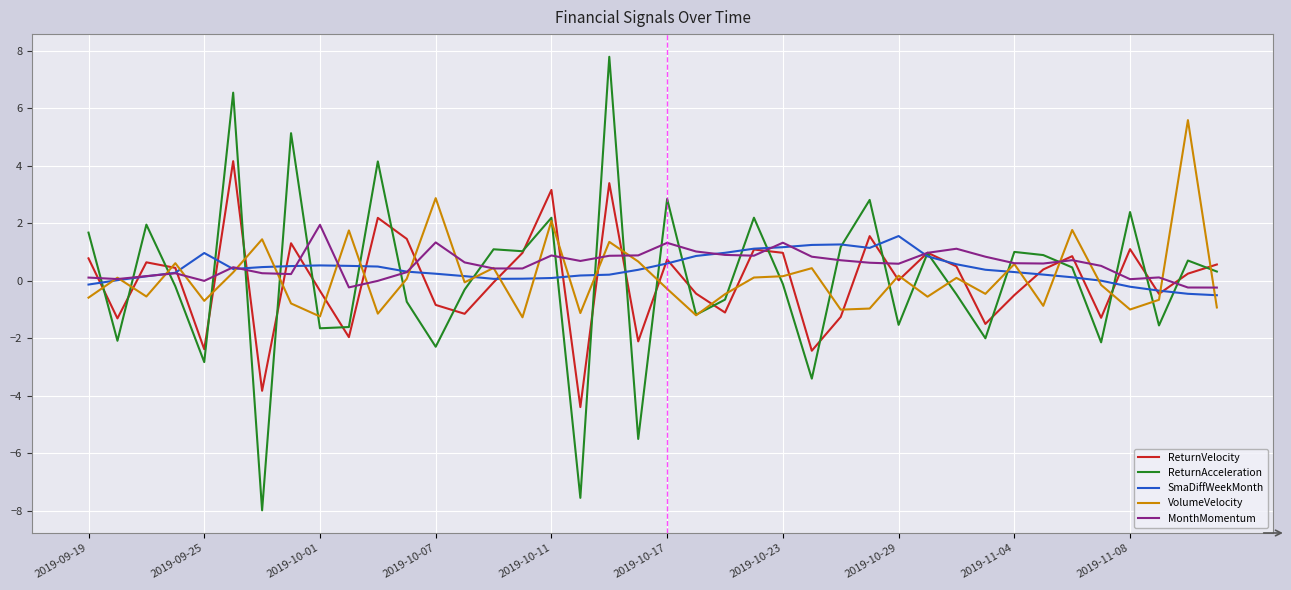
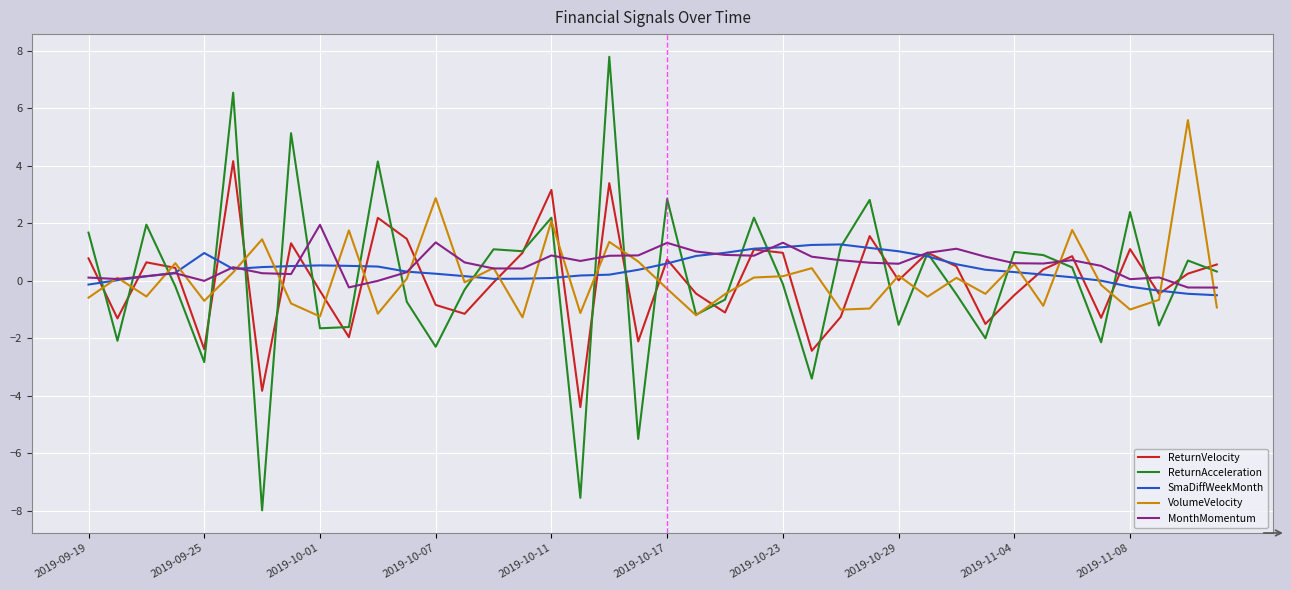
  {
    "ReturnVelocity": {
      "2019-09-19": 0.8,
      "2019-09-25": -2.4,
      "2019-10-01": -0.4,
      "2019-10-07": -0.8,
      "2019-10-11": 3.2,
      "2019-10-17": 0.7,
      "2019-10-23": 1.0,
      "2019-10-29": 0.0,
      "2019-11-04": -0.5,
      "2019-11-08": 1.1
    },
    "ReturnAcceleration": {
      "2019-09-19": 1.7,
      "2019-09-25": -2.8,
      "2019-10-01": -1.7,
      "2019-10-07": -2.3,
      "2019-10-11": 2.2,
      "2019-10-17": 2.8,
      "2019-10-23": -0.1,
      "2019-10-29": -1.5,
      "2019-11-04": 1.0,
      "2019-11-08": 2.4
    },
    "SmaDiffWeekMonth": {
      "2019-09-19": -0.1,
      "2019-09-25": 1.0,
      "2019-10-01": 0.5,
      "2019-10-07": 0.2,
      "2019-10-11": 0.1,
      "2019-10-17": 0.6,
      "2019-10-23": 1.2,
-     "2019-10-29": 1.6,
+     "2019-10-29": 1.0,
      "2019-11-04": 0.3,
      "2019-11-08": -0.2
    },
    "VolumeVelocity": {
      "2019-09-19": -0.6,
      "2019-09-25": -0.7,
      "2019-10-01": -1.2,
      "2019-10-07": 2.9,
      "2019-10-11": 2.1,
      "2019-10-17": -0.3,
      "2019-10-23": 0.2,
      "2019-10-29": 0.2,
      "2019-11-08": -1.0
    },
    "MonthMomentum": {
      "2019-09-19": 0.1,
      "2019-09-25": 0.0,
      "2019-10-01": 1.9,
      "2019-10-07": 1.3,
      "2019-10-11": 0.9,
      "2019-10-17": 1.3,
      "2019-10-23": 1.3,
      "2019-10-29": 0.6,
      "2019-11-08": 0.1
    }
  }
